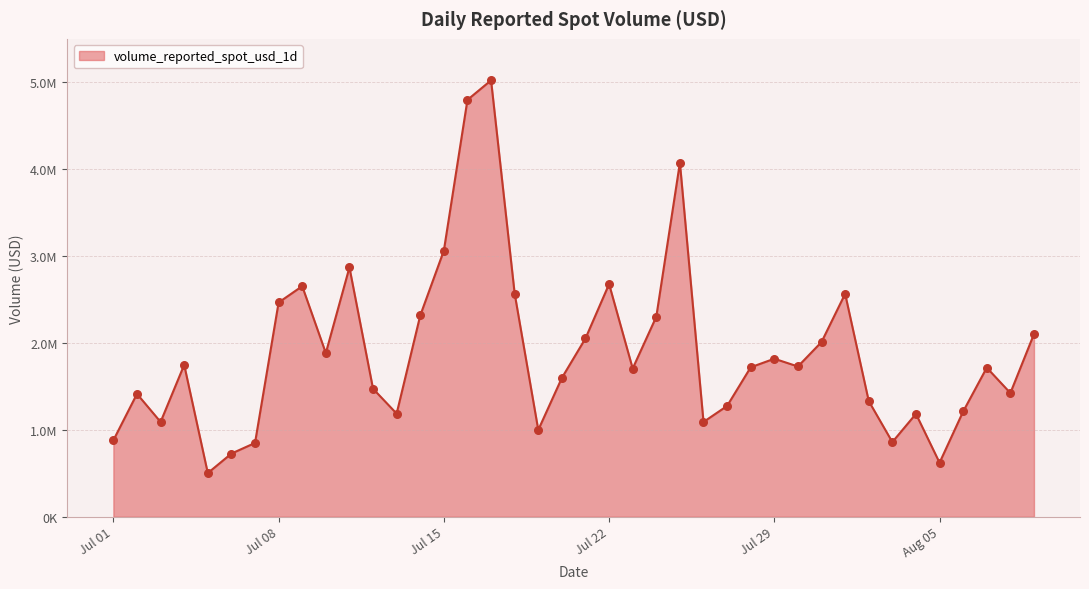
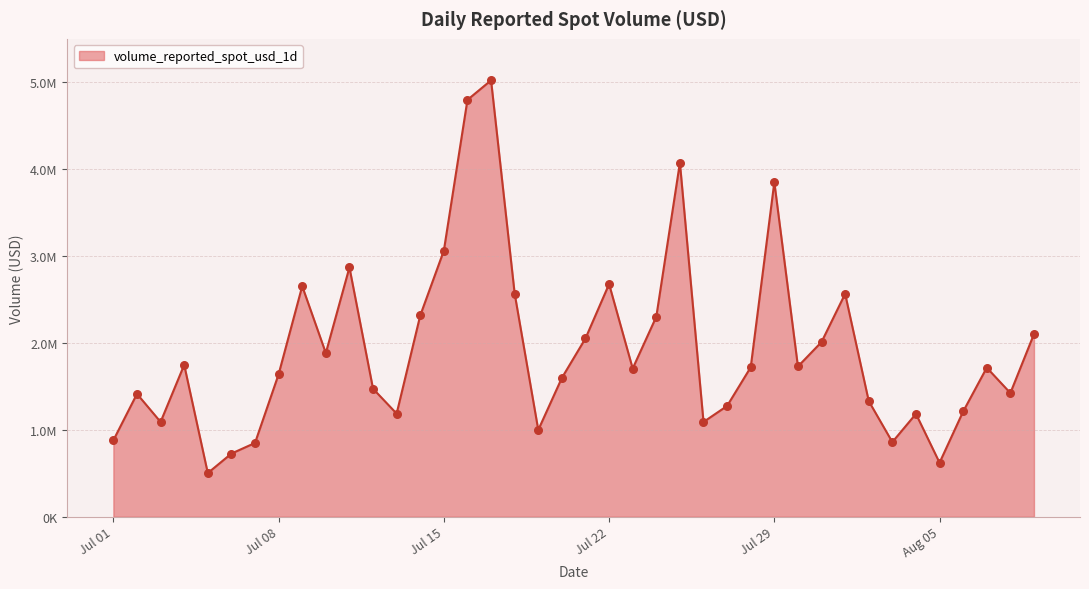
  {
    "Jul 01": 900000,
-   "Jul 08": 2500000,
+   "Jul 08": 1600000,
    "Jul 15": 3100000,
    "Jul 22": 2700000,
-   "Jul 29": 1800000,
+   "Jul 29": 3900000,
    "Aug 05": 600000
  }
